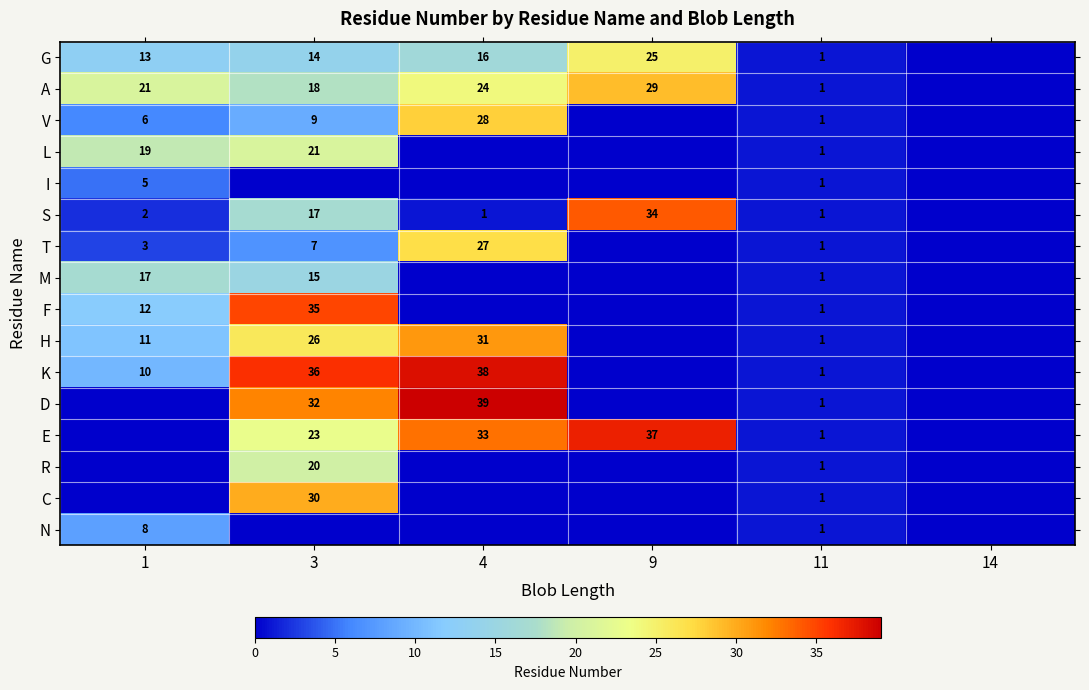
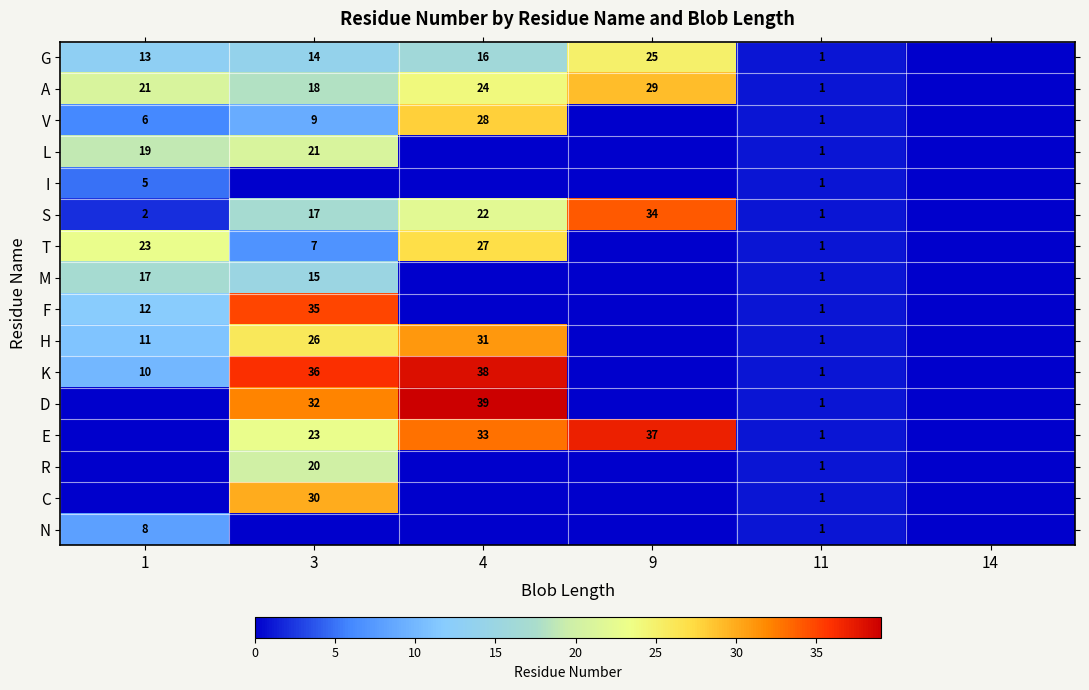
  {
    "G": {
      "1": 13,
      "3": 14,
      "4": 16,
      "9": 25,
      "11": 1
    },
    "A": {
      "1": 21,
      "3": 18,
      "4": 24,
      "9": 29,
      "11": 1
    },
    "V": {
      "1": 6,
      "3": 9,
      "4": 28,
      "11": 1
    },
    "L": {
      "1": 19,
      "3": 21,
      "11": 1
    },
    "I": {
      "1": 5,
      "11": 1
    },
    "S": {
      "1": 2,
      "3": 17,
-     "4": 1,
+     "4": 22,
      "9": 34,
      "11": 1
    },
    "T": {
-     "1": 3,
+     "1": 23,
      "3": 7,
      "4": 27,
      "11": 1
    },
    "M": {
      "1": 17,
      "3": 15,
      "11": 1
    },
    "F": {
      "1": 12,
      "3": 35,
      "11": 1
    },
    "H": {
      "1": 11,
      "3": 26,
      "4": 31,
      "11": 1
    },
    "K": {
      "1": 10,
      "3": 36,
      "4": 38,
      "11": 1
    },
    "D": {
      "3": 32,
      "4": 39,
      "11": 1
    },
    "E": {
      "3": 23,
      "4": 33,
      "9": 37,
      "11": 1
    },
    "R": {
      "3": 20,
      "11": 1
    },
    "C": {
      "3": 30,
      "11": 1
    },
    "N": {
      "1": 8,
      "11": 1
    }
  }
